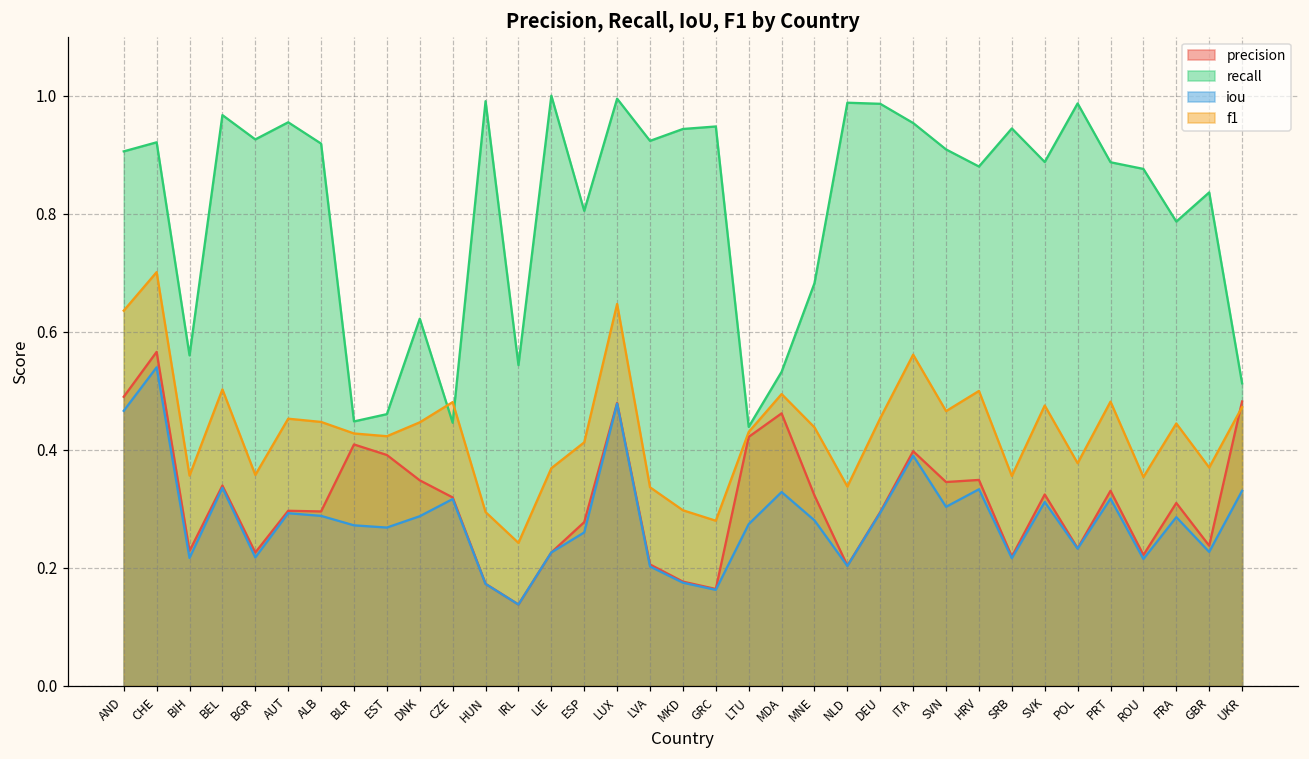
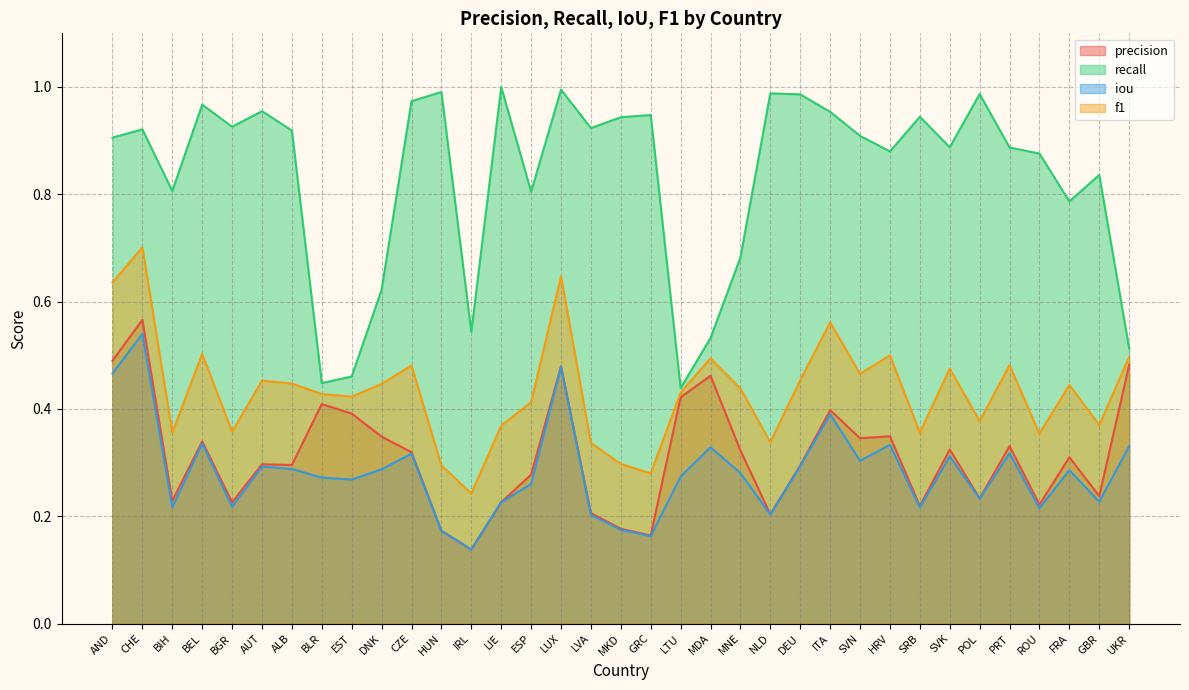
  {
    "precision": {
      "AND": 0.49,
      "CHE": 0.57,
      "BIH": 0.23,
      "BGR": 0.23,
      "ALB": 0.30,
      "BLR": 0.41,
      "EST": 0.39,
      "DNK": 0.35,
      "ESP": 0.28,
      "LTU": 0.42,
      "MDA": 0.46,
      "MNE": 0.32,
      "ITA": 0.40,
      "SVN": 0.35,
      "HRV": 0.35,
      "SVK": 0.32,
      "PRT": 0.33,
      "ROU": 0.22,
      "FRA": 0.31,
      "GBR": 0.24,
      "UKR": 0.48
    },
    "recall": {
      "AND": 0.91,
      "CHE": 0.92,
-     "BIH": 0.56,
+     "BIH": 0.81,
      "BEL": 0.97,
      "BGR": 0.93,
      "AUT": 0.95,
      "ALB": 0.92,
      "BLR": 0.45,
      "EST": 0.46,
      "DNK": 0.62,
-     "CZE": 0.45,
+     "CZE": 0.97,
      "HUN": 0.99,
      "IRL": 0.54,
      "LIE": 1.00,
      "ESP": 0.80,
      "LUX": 0.99,
      "LVA": 0.92,
      "MKD": 0.94,
      "GRC": 0.95,
      "LTU": 0.44,
      "MDA": 0.53,
      "MNE": 0.68,
      "NLD": 0.99,
      "DEU": 0.99,
      "ITA": 0.95,
      "SVN": 0.91,
      "HRV": 0.88,
      "SRB": 0.94,
      "SVK": 0.89,
      "POL": 0.99,
      "PRT": 0.89,
      "ROU": 0.88,
      "FRA": 0.79,
      "GBR": 0.84,
      "UKR": 0.51
    },
    "iou": {
      "AND": 0.47,
      "CHE": 0.54,
      "BIH": 0.22,
      "BGR": 0.22,
      "ALB": 0.29,
      "BLR": 0.27,
      "EST": 0.27,
      "DNK": 0.29,
      "ESP": 0.26,
      "LTU": 0.27,
      "MDA": 0.33,
      "MNE": 0.28,
      "ITA": 0.39,
      "SVN": 0.30,
      "HRV": 0.33,
      "SVK": 0.31,
      "PRT": 0.32,
      "ROU": 0.21,
      "FRA": 0.29,
      "GBR": 0.23,
      "UKR": 0.33
    },
    "f1": {
      "AND": 0.64,
      "CHE": 0.70,
      "BIH": 0.36,
      "BEL": 0.50,
      "BGR": 0.36,
      "AUT": 0.45,
      "ALB": 0.45,
      "BLR": 0.43,
      "EST": 0.42,
      "DNK": 0.45,
      "CZE": 0.48,
      "HUN": 0.29,
      "IRL": 0.24,
      "LIE": 0.37,
      "ESP": 0.41,
      "LUX": 0.65,
      "LVA": 0.34,
      "MKD": 0.30,
      "GRC": 0.28,
      "LTU": 0.43,
      "MDA": 0.49,
      "MNE": 0.44,
      "NLD": 0.34,
      "DEU": 0.45,
      "ITA": 0.56,
      "SVN": 0.47,
      "HRV": 0.50,
      "SRB": 0.36,
      "SVK": 0.48,
      "POL": 0.38,
      "PRT": 0.48,
      "ROU": 0.35,
      "FRA": 0.44,
      "GBR": 0.37,
-     "UKR": 0.47
+     "UKR": 0.50
    }
  }
